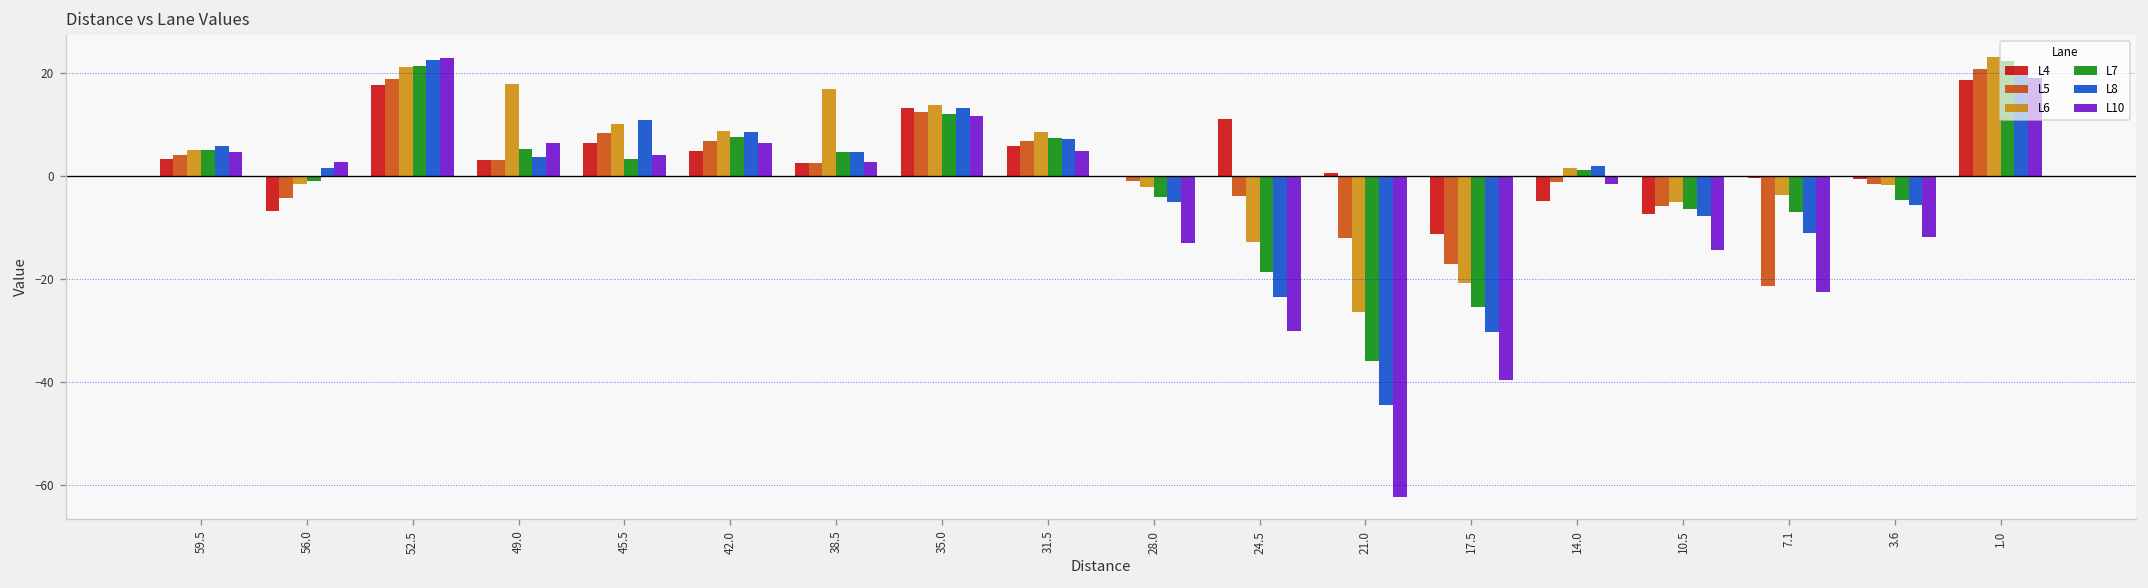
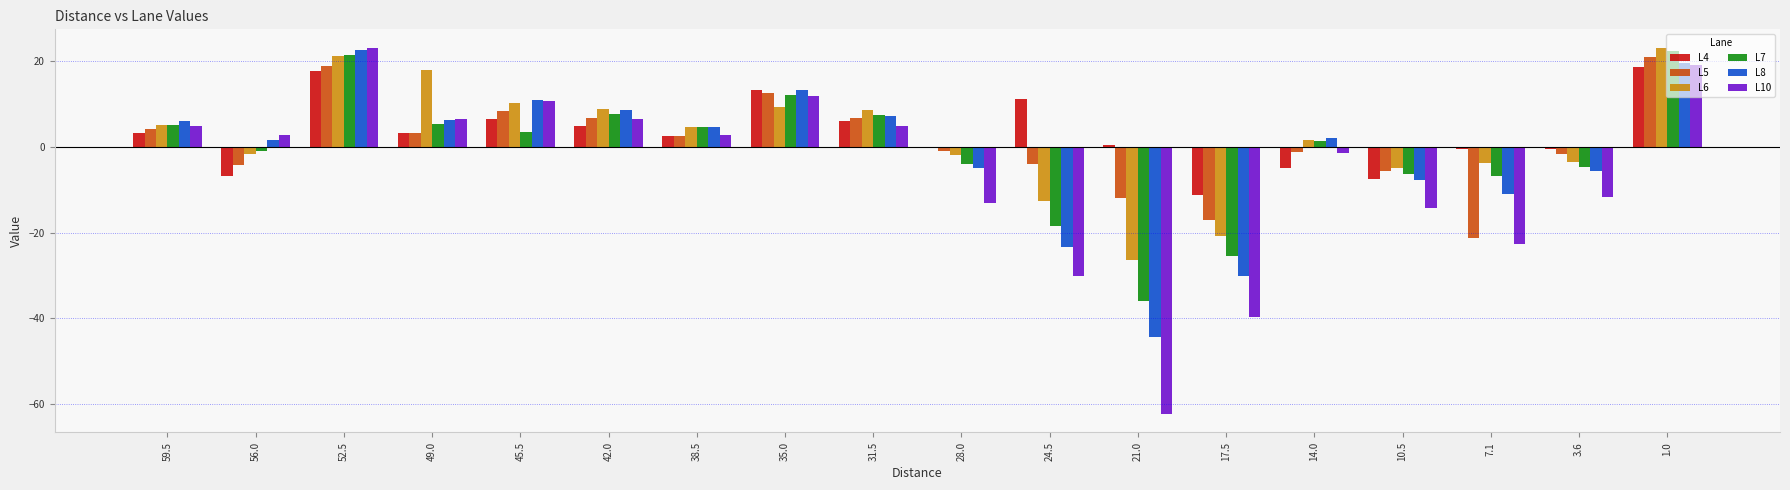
  {
    "L4": {
      "59.5": 3,
      "56.0": -7,
      "52.5": 18,
      "49.0": 3,
      "45.5": 7,
      "42.0": 5,
      "38.5": 3,
      "35.0": 13,
      "31.5": 6,
      "28.0": 0,
      "24.5": 11,
      "17.5": -11,
      "14.0": -5,
      "10.5": -7,
      "1.0": 19
    },
    "L5": {
      "59.5": 4,
      "56.0": -4,
      "52.5": 19,
      "49.0": 3,
      "45.5": 8,
      "42.0": 7,
      "38.5": 3,
      "35.0": 13,
      "31.5": 7,
      "28.0": -1,
      "24.5": -4,
      "21.0": -12,
      "17.5": -17,
      "14.0": -1,
      "10.5": -6,
      "7.1": -21,
      "3.6": -2,
      "1.0": 21
    },
    "L6": {
      "59.5": 5,
      "56.0": -2,
      "52.5": 21,
      "49.0": 18,
      "45.5": 10,
      "42.0": 9,
-     "38.5": 17,
-     "35.0": 14,
+     "38.5": 5,
+     "35.0": 9,
      "31.5": 9,
      "28.0": -2,
      "24.5": -13,
      "21.0": -26,
      "17.5": -21,
      "14.0": 2,
      "10.5": -5,
      "7.1": -4,
-     "3.6": -2,
+     "3.6": -4,
      "1.0": 23
    },
    "L7": {
      "59.5": 5,
      "56.0": -1,
      "52.5": 21,
      "49.0": 5,
      "45.5": 3,
      "42.0": 8,
      "38.5": 5,
      "35.0": 12,
      "31.5": 7,
      "28.0": -4,
      "24.5": -19,
      "21.0": -36,
      "17.5": -25,
      "14.0": 1,
      "10.5": -6,
      "7.1": -7,
      "3.6": -5
    },
    "L8": {
      "59.5": 6,
      "56.0": 2,
      "52.5": 23,
-     "49.0": 4,
+     "49.0": 6,
      "45.5": 11,
      "42.0": 9,
      "38.5": 5,
      "35.0": 13,
      "31.5": 7,
      "28.0": -5,
      "24.5": -23,
      "21.0": -44,
      "17.5": -30,
      "14.0": 2,
      "10.5": -8,
      "7.1": -11,
      "3.6": -6
    },
    "L10": {
      "59.5": 5,
      "56.0": 3,
      "52.5": 23,
      "49.0": 6,
-     "45.5": 4,
+     "45.5": 11,
      "42.0": 7,
      "38.5": 3,
      "35.0": 12,
      "31.5": 5,
      "28.0": -13,
      "24.5": -30,
      "21.0": -62,
      "17.5": -40,
      "14.0": -2,
      "10.5": -14,
      "7.1": -23,
      "3.6": -12
    }
  }
